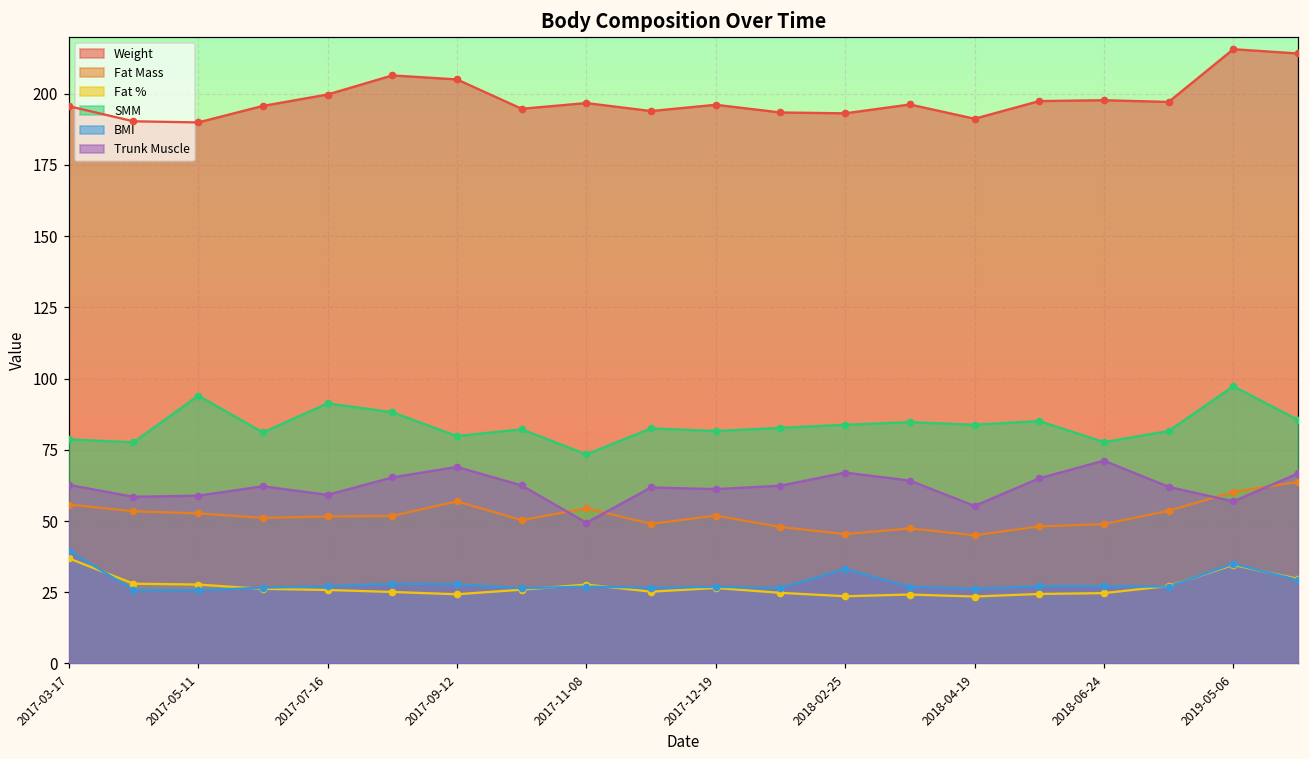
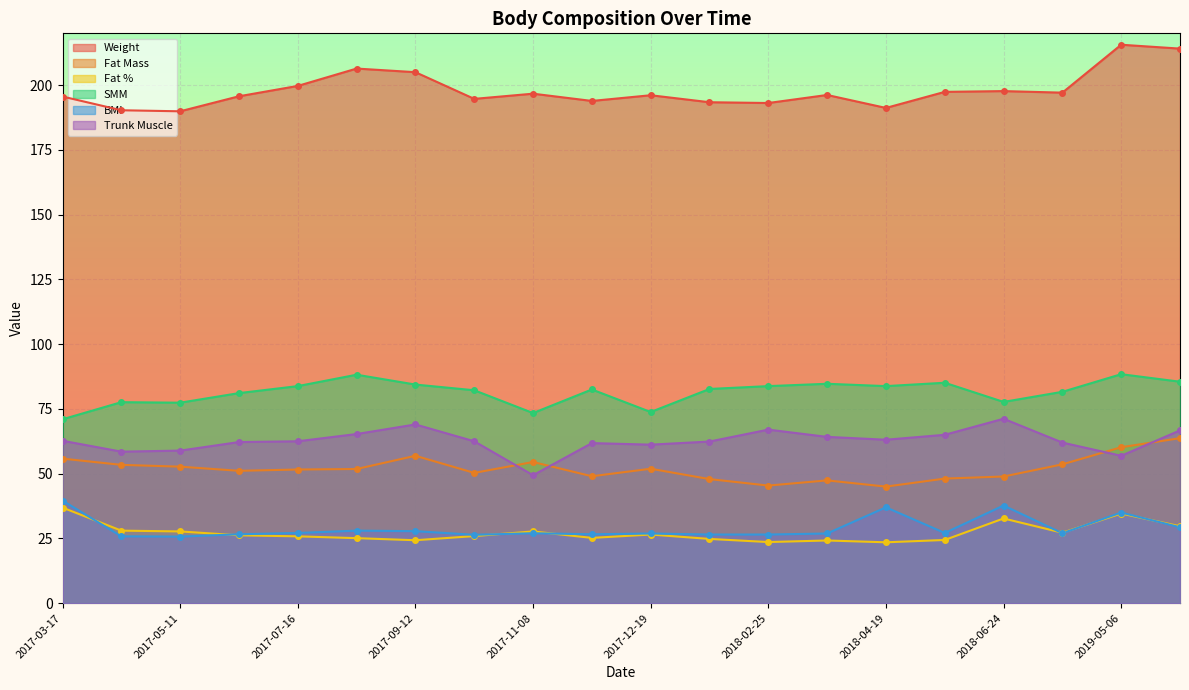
  {
    "Fat %": {
      "2017-03-17": 37,
      "2017-05-11": 28,
      "2017-07-16": 26,
      "2017-09-12": 24,
      "2018-02-25": 24,
      "2018-04-19": 24,
-     "2018-06-24": 25
+     "2018-06-24": 33
    },
    "SMM": {
-     "2017-03-17": 79,
-     "2017-05-11": 94,
-     "2017-07-16": 91,
-     "2017-09-12": 80,
+     "2017-03-17": 71,
+     "2017-05-11": 77,
+     "2017-07-16": 84,
+     "2017-09-12": 84,
      "2017-11-08": 73,
-     "2017-12-19": 82,
+     "2017-12-19": 74,
      "2018-02-25": 84,
      "2018-04-19": 84,
      "2018-06-24": 78,
-     "2019-05-06": 97
+     "2019-05-06": 88
    },
    "BMI": {
      "2017-03-17": 40,
      "2017-05-11": 26,
      "2017-07-16": 27,
      "2017-09-12": 28,
-     "2018-02-25": 33,
-     "2018-04-19": 26,
-     "2018-06-24": 27
+     "2018-02-25": 27,
+     "2018-04-19": 37,
+     "2018-06-24": 38
    },
    "Trunk Muscle": {
      "2017-03-17": 63,
      "2017-05-11": 59,
-     "2017-07-16": 59,
+     "2017-07-16": 63,
      "2017-09-12": 69,
      "2017-11-08": 49,
      "2017-12-19": 61,
      "2018-02-25": 67,
-     "2018-04-19": 55,
+     "2018-04-19": 63,
      "2018-06-24": 71,
      "2019-05-06": 57
    }
  }
